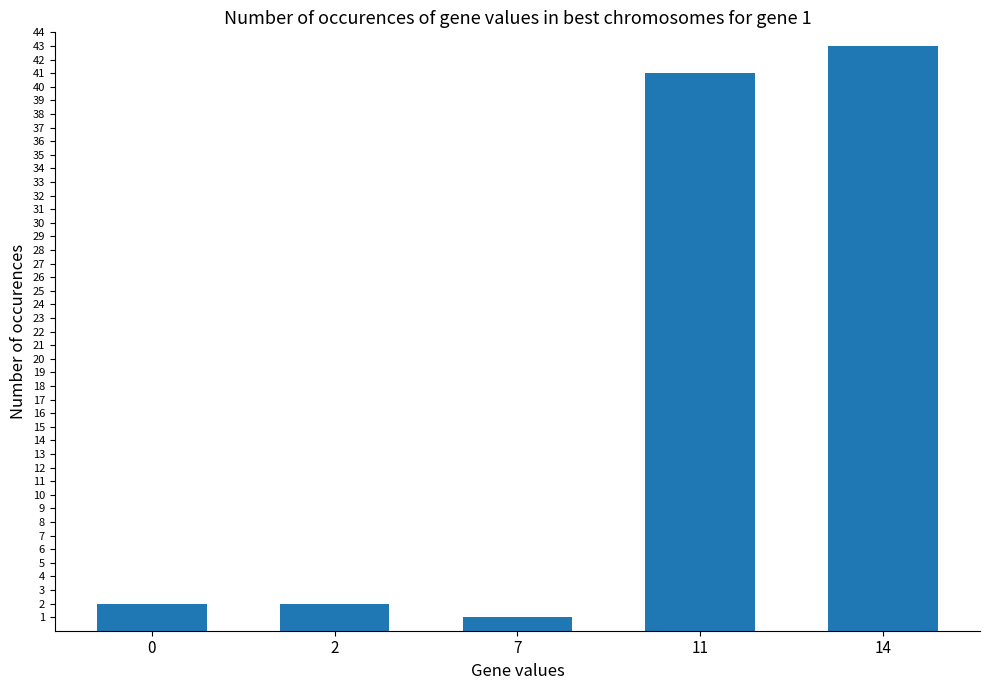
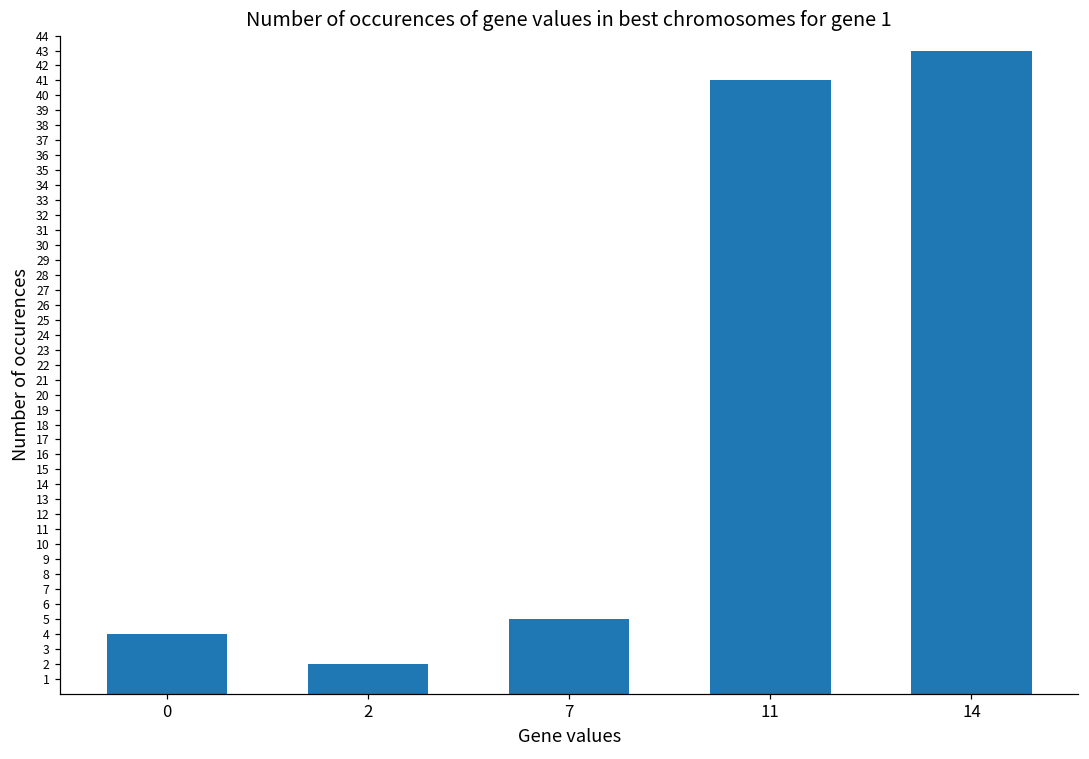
  {
-   "0": 2,
+   "0": 4,
    "2": 2,
-   "7": 1,
+   "7": 5,
    "11": 41,
    "14": 43
  }
